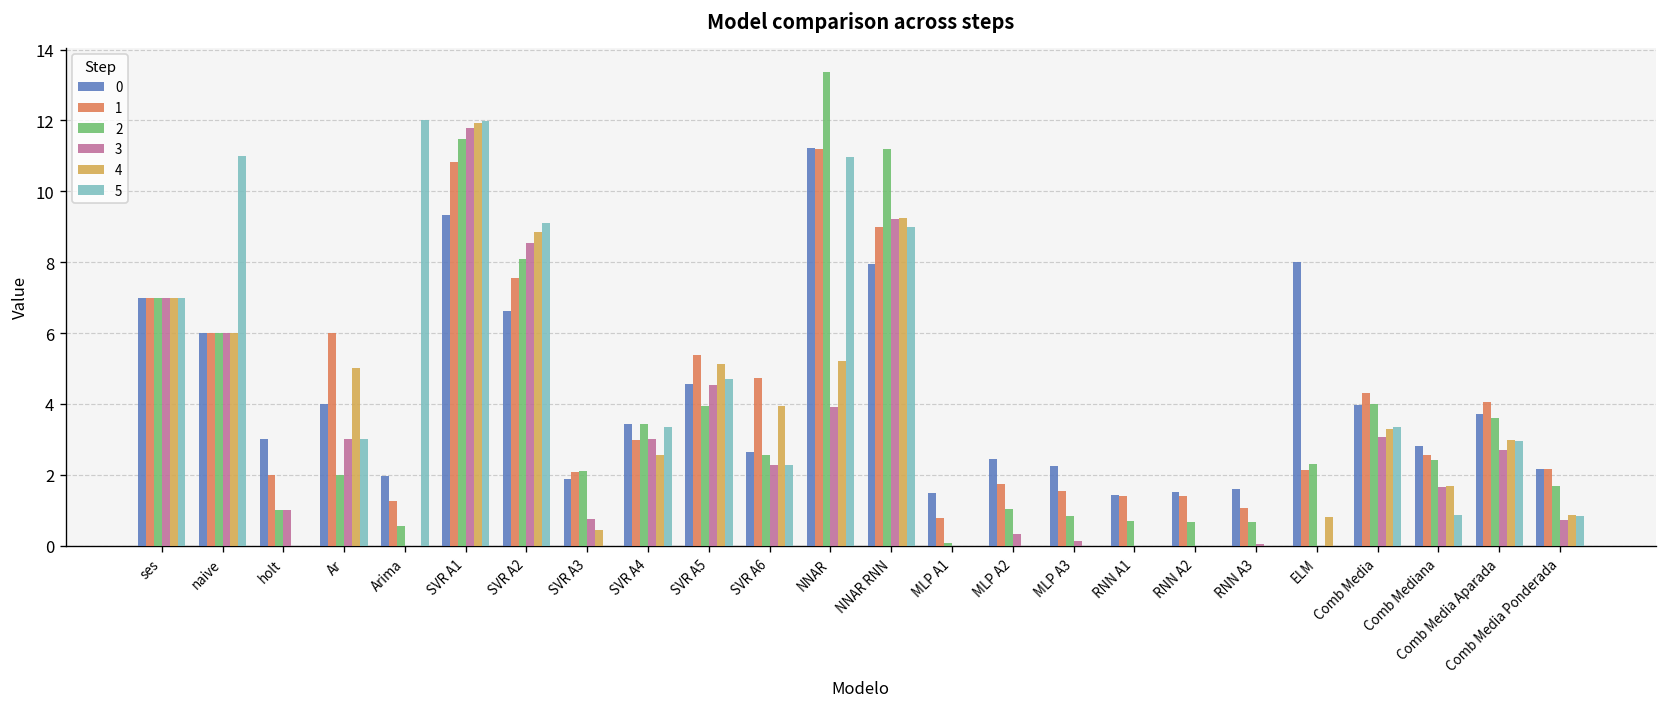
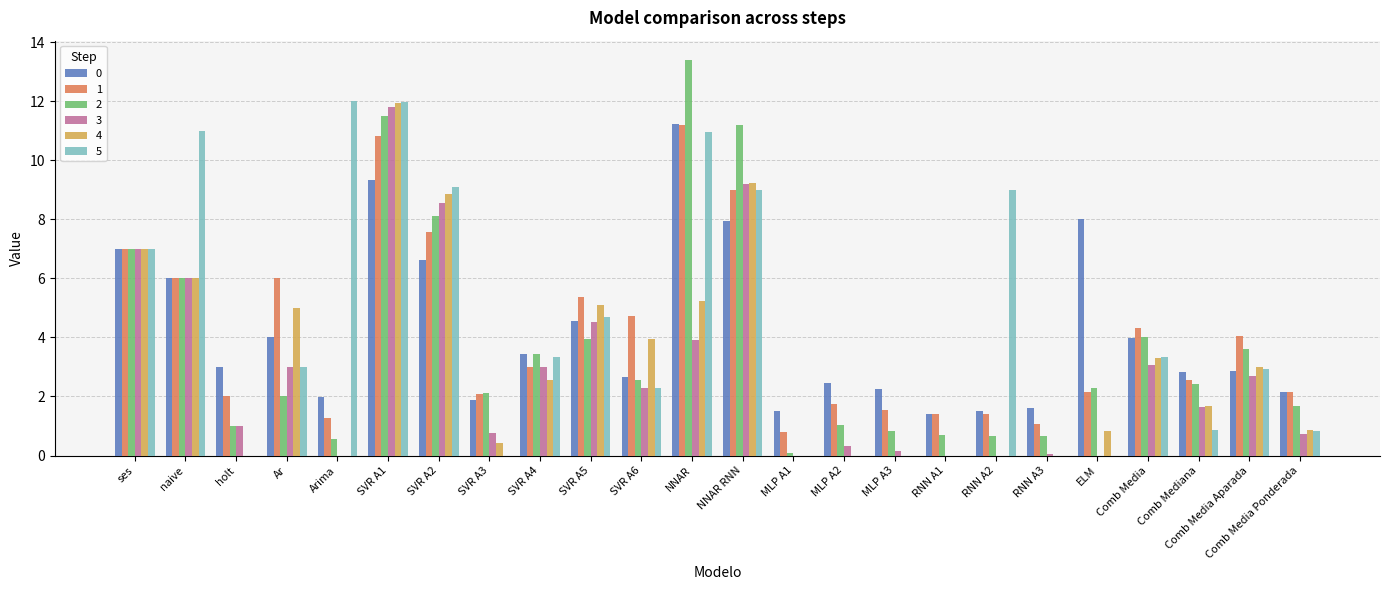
  {
    "0": {
      "ses": 7.0,
      "naive": 6.0,
      "holt": 3.0,
      "Ar": 4.0,
      "Arima": 2.0,
      "SVR A1": 9.3,
      "SVR A2": 6.6,
      "SVR A3": 1.9,
      "SVR A4": 3.4,
      "SVR A5": 4.6,
      "SVR A6": 2.6,
      "NNAR": 11.2,
      "NNAR RNN": 7.9,
      "MLP A1": 1.5,
      "MLP A2": 2.5,
      "MLP A3": 2.3,
      "RNN A1": 1.4,
      "RNN A2": 1.5,
      "RNN A3": 1.6,
      "ELM": 8.0,
      "Comb Media": 4.0,
      "Comb Mediana": 2.8,
-     "Comb Media Aparada": 3.7,
+     "Comb Media Aparada": 2.9,
      "Comb Media Ponderada": 2.2
    },
    "2": {
      "ses": 7.0,
      "naive": 6.0,
      "holt": 1.0,
      "Ar": 2.0,
      "Arima": 0.6,
      "SVR A1": 11.5,
      "SVR A2": 8.1,
      "SVR A3": 2.1,
      "SVR A4": 3.4,
      "SVR A5": 3.9,
      "SVR A6": 2.6,
      "NNAR": 13.4,
      "NNAR RNN": 11.2,
      "MLP A2": 1.0,
      "MLP A3": 0.8,
      "RNN A1": 0.7,
      "RNN A2": 0.7,
      "RNN A3": 0.7,
      "ELM": 2.3,
      "Comb Media": 4.0,
      "Comb Mediana": 2.4,
      "Comb Media Aparada": 3.6,
      "Comb Media Ponderada": 1.7
    },
    "3": {
      "ses": 7.0,
      "naive": 6.0,
      "holt": 1.0,
      "Ar": 3.0,
      "Arima": 0.0,
      "SVR A1": 11.8,
      "SVR A2": 8.5,
      "SVR A3": 0.8,
      "SVR A4": 3.0,
      "SVR A5": 4.5,
      "SVR A6": 2.3,
      "NNAR": 3.9,
      "NNAR RNN": 9.2,
      "MLP A1": 0.0,
      "MLP A2": 0.3,
      "MLP A3": 0.1,
      "RNN A1": 0.0,
      "RNN A2": 0.0,
      "ELM": 0.0,
      "Comb Media": 3.1,
      "Comb Mediana": 1.6,
      "Comb Media Aparada": 2.7,
      "Comb Media Ponderada": 0.7
    },
    "5": {
      "ses": 7,
      "naive": 11,
      "holt": 0,
      "Ar": 3,
      "Arima": 12,
      "SVR A1": 12,
      "SVR A2": 9.1,
      "SVR A3": 0,
      "SVR A4": 3.4,
      "SVR A5": 4.7,
      "SVR A6": 2.3,
      "NNAR": 11,
      "NNAR RNN": 9,
      "MLP A1": 0,
      "MLP A2": 0,
      "MLP A3": 0,
      "RNN A1": 0,
-     "RNN A2": 0,
+     "RNN A2": 9,
      "RNN A3": 0,
      "ELM": 0,
      "Comb Media": 3.4,
      "Comb Mediana": 0.9,
      "Comb Media Aparada": 3,
      "Comb Media Ponderada": 0.8
    }
  }
